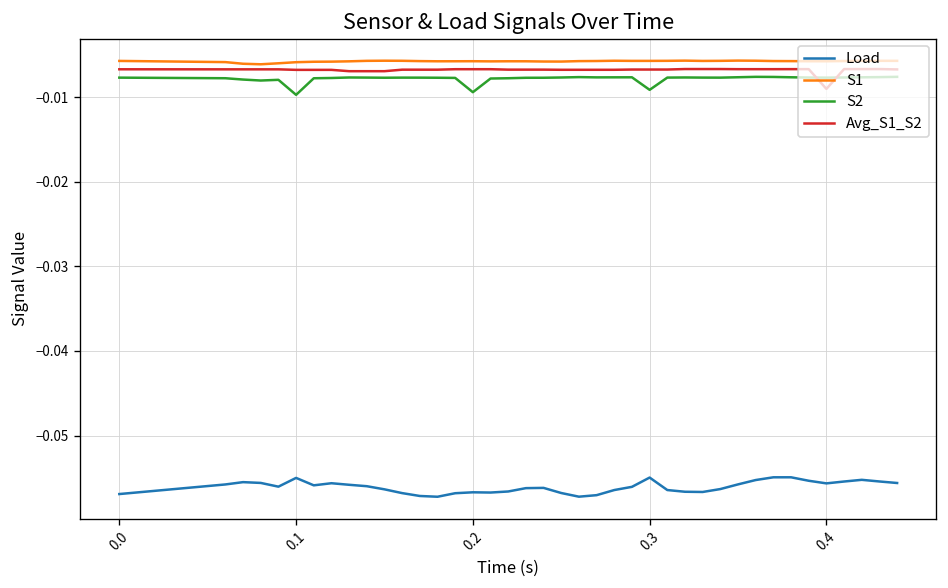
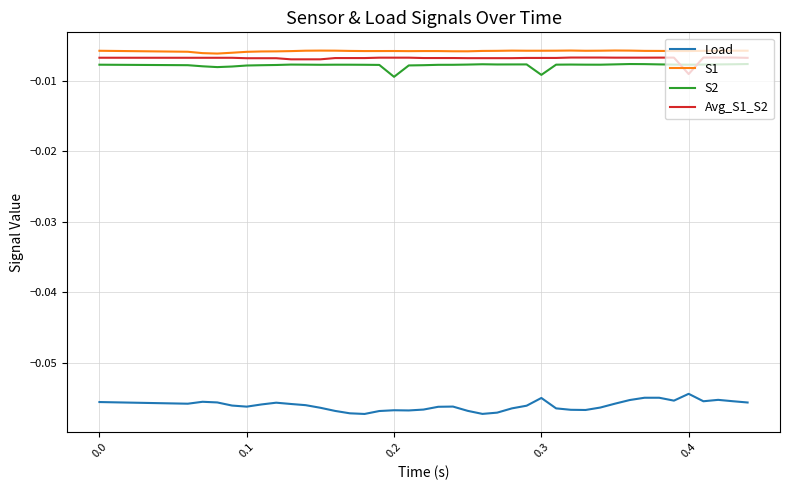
  {
    "Load": {
-     "0.0": -0.057,
-     "0.1": -0.055,
+     "0.0": -0.056,
+     "0.1": -0.056,
      "0.2": -0.057,
      "0.3": -0.055,
-     "0.4": -0.056
+     "0.4": -0.054
    },
    "S1": {
      "0.0": -0.006,
      "0.1": -0.006,
      "0.2": -0.006,
      "0.3": -0.006
    },
    "S2": {
      "0.0": -0.008,
-     "0.1": -0.010,
+     "0.1": -0.008,
      "0.2": -0.009,
      "0.3": -0.009
    },
    "Avg_S1_S2": {
      "0.0": -0.007,
      "0.1": -0.007,
      "0.2": -0.007,
      "0.3": -0.007
    }
  }
